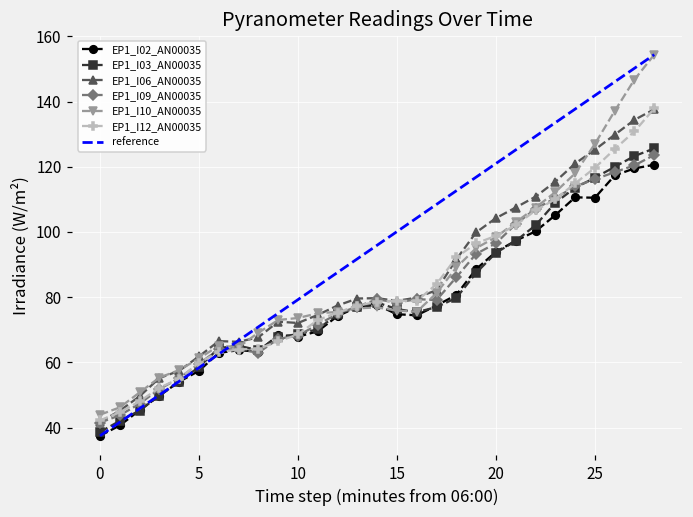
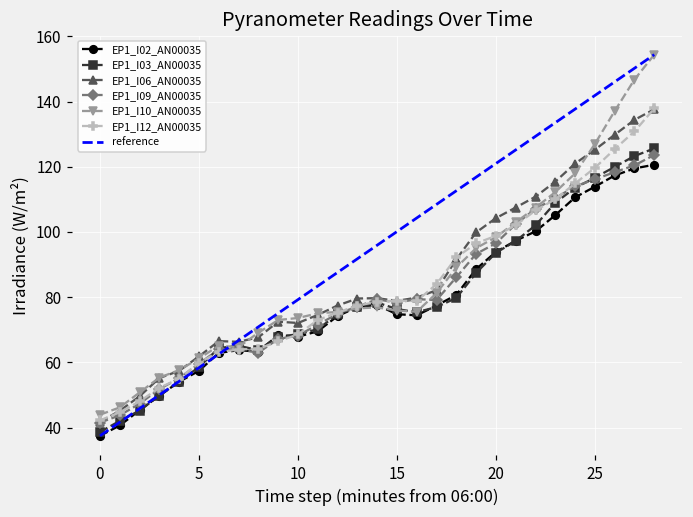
  {
    "EP1_I02_AN00035": {
      "5": 57,
      "15": 75,
-     "25": 111
+     "25": 114
    }
  }
